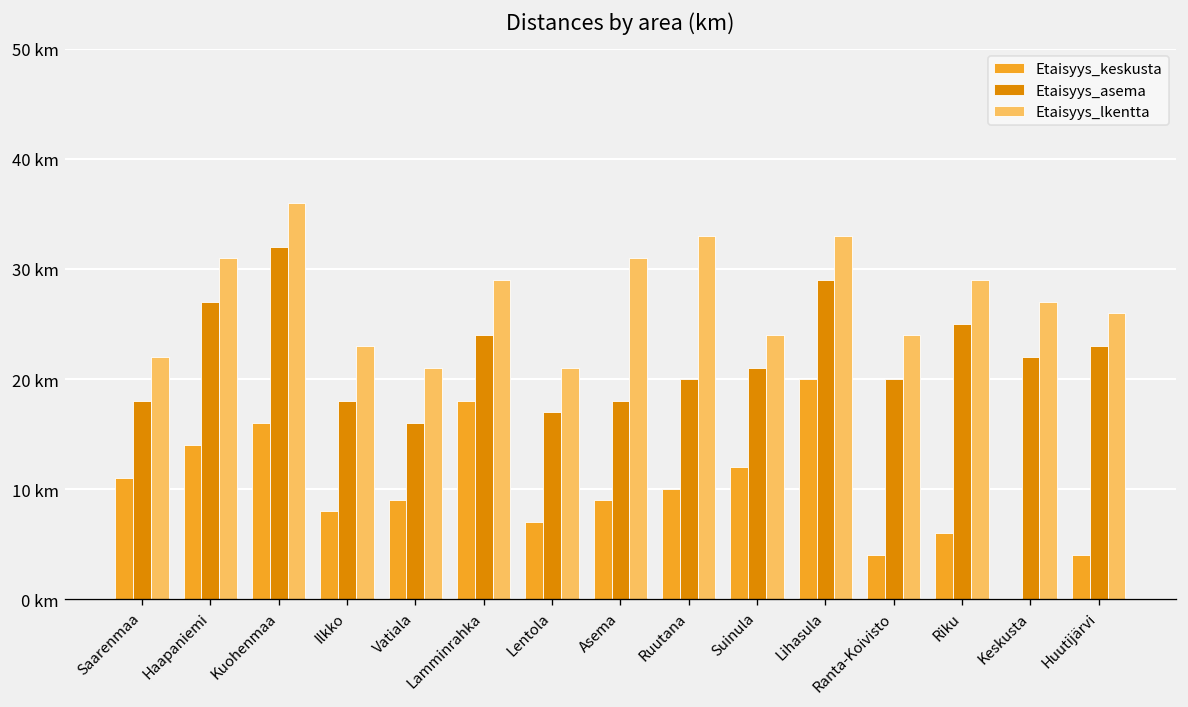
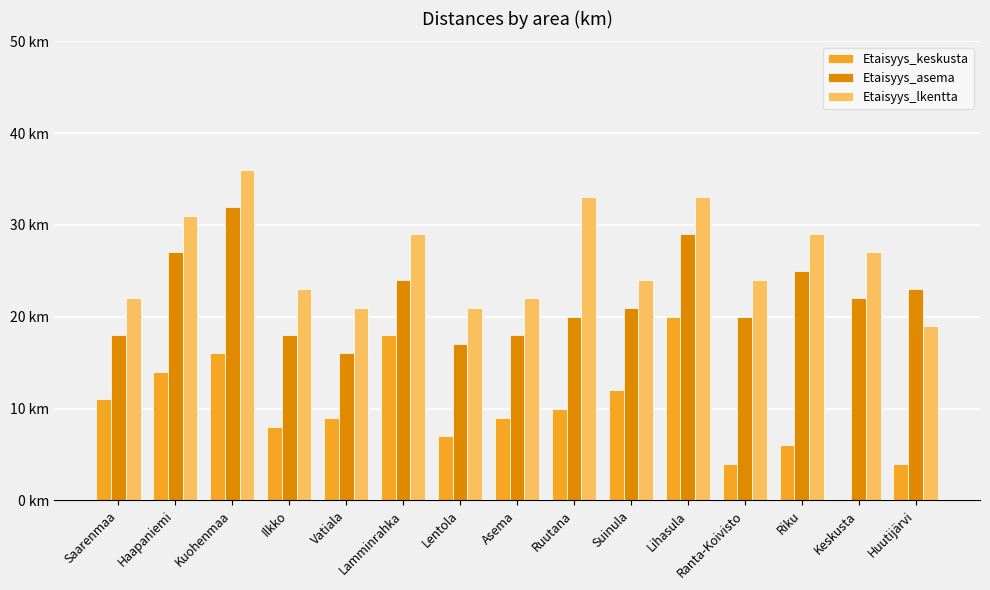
  {
    "Etaisyys_lkentta": {
      "Saarenmaa": "22 km",
      "Haapaniemi": "31 km",
      "Kuohenmaa": "36 km",
      "Ilkko": "23 km",
      "Vatiala": "21 km",
      "Lamminrahka": "29 km",
      "Lentola": "21 km",
-     "Asema": "31 km",
+     "Asema": "22 km",
      "Ruutana": "33 km",
      "Suinula": "24 km",
      "Lihasula": "33 km",
      "Ranta-Koivisto": "24 km",
      "Riku": "29 km",
      "Keskusta": "27 km",
-     "Huutijärvi": "26 km"
+     "Huutijärvi": "19 km"
    }
  }
